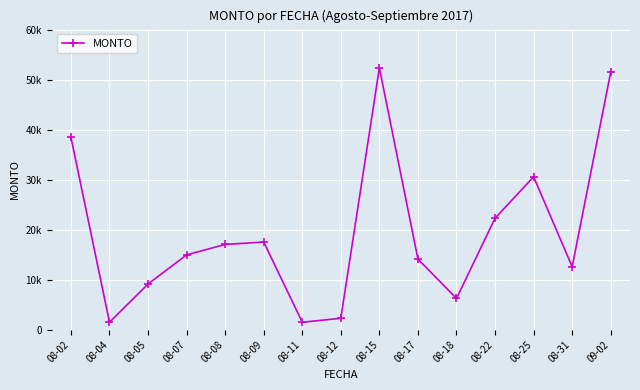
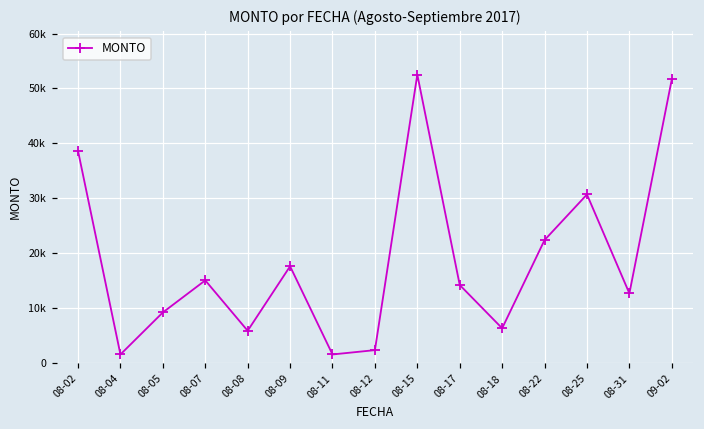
  {
    "08-02": 39000,
    "08-04": 2000,
    "08-05": 9000,
    "08-07": 15000,
-   "08-08": 17000,
+   "08-08": 6000,
    "08-09": 18000,
    "08-11": 2000,
    "08-12": 2000,
    "08-15": 53000,
    "08-17": 14000,
    "08-18": 6000,
    "08-22": 22000,
    "08-25": 31000,
    "08-31": 13000,
    "09-02": 52000
  }
